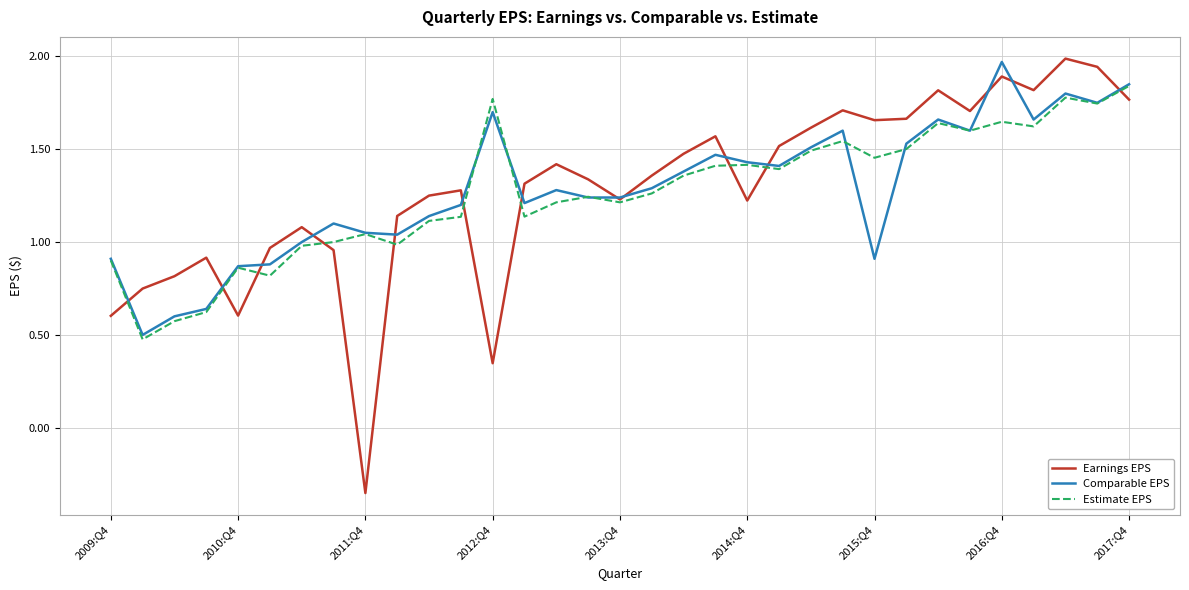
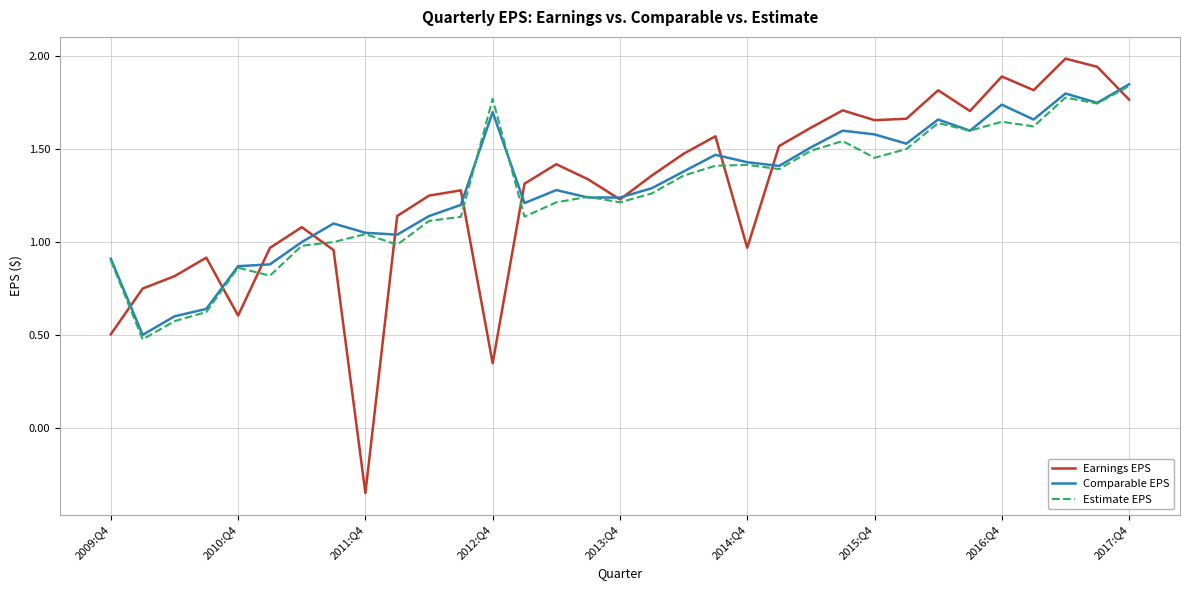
  {
    "Earnings EPS": {
-     "2009:Q4": 0.60,
+     "2009:Q4": 0.50,
      "2010:Q4": 0.60,
      "2011:Q4": -0.35,
      "2012:Q4": 0.35,
-     "2014:Q4": 1.22,
+     "2014:Q4": 0.97,
      "2015:Q4": 1.66,
      "2016:Q4": 1.89,
      "2017:Q4": 1.77
    },
    "Comparable EPS": {
      "2012:Q4": 1.70,
      "2014:Q4": 1.43,
-     "2015:Q4": 0.91,
-     "2016:Q4": 1.97
+     "2015:Q4": 1.58,
+     "2016:Q4": 1.74
    },
    "Estimate EPS": {
      "2012:Q4": 1.77,
      "2013:Q4": 1.21,
      "2014:Q4": 1.42,
      "2015:Q4": 1.45,
      "2016:Q4": 1.65
    }
  }
